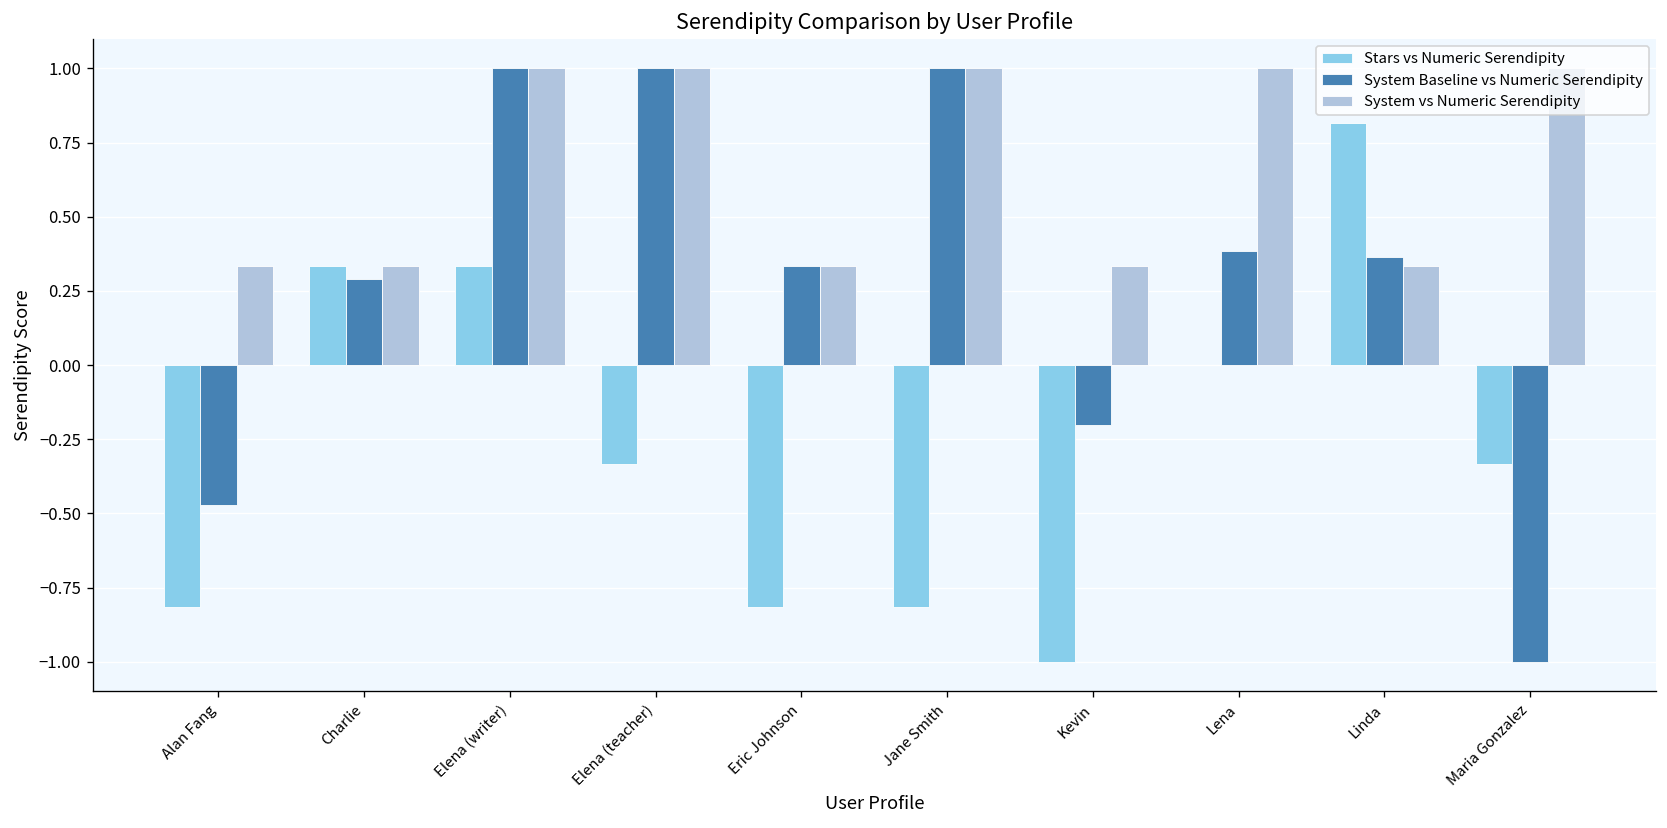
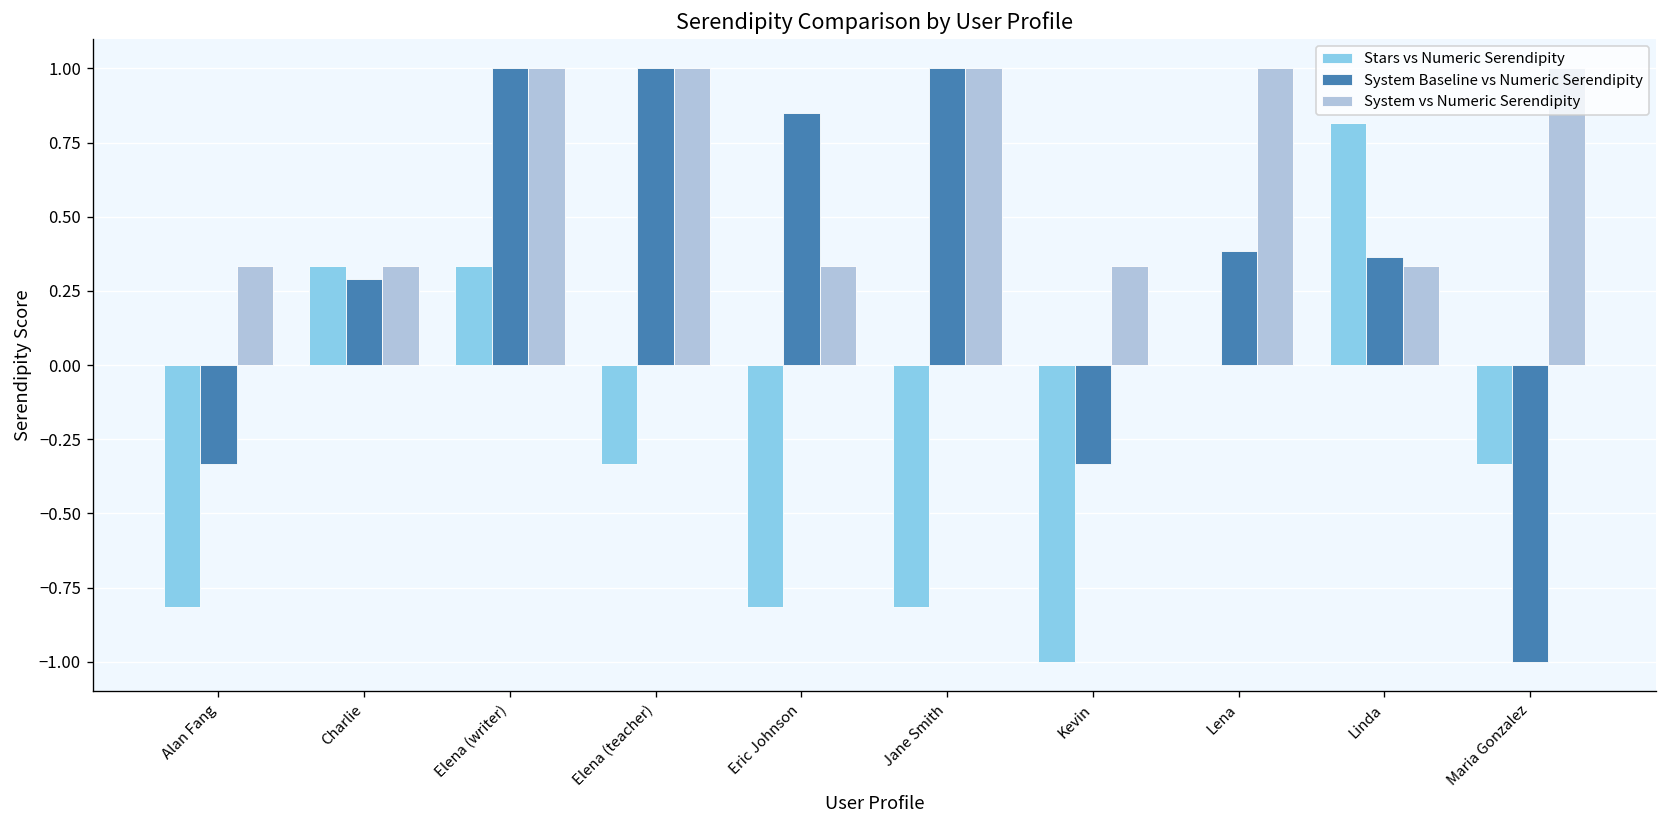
  {
    "System Baseline vs Numeric Serendipity": {
-     "Alan Fang": -0.47,
+     "Alan Fang": -0.33,
      "Charlie": 0.29,
      "Elena (writer)": 1.00,
      "Elena (teacher)": 1.00,
-     "Eric Johnson": 0.33,
+     "Eric Johnson": 0.85,
      "Jane Smith": 1.00,
-     "Kevin": -0.20,
+     "Kevin": -0.33,
      "Lena": 0.38,
      "Linda": 0.37,
      "Maria Gonzalez": -1.00
    }
  }
